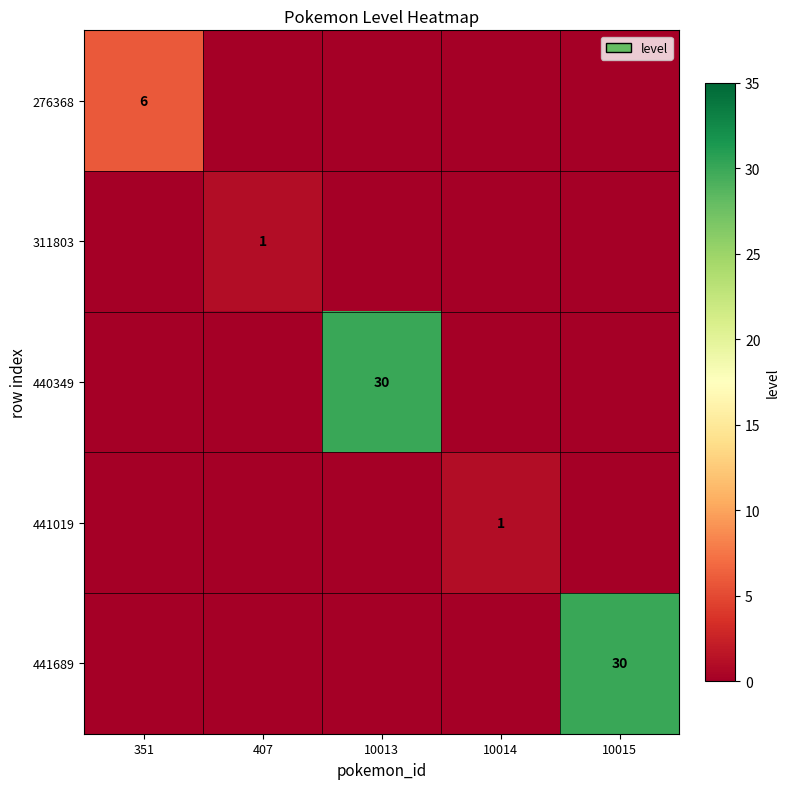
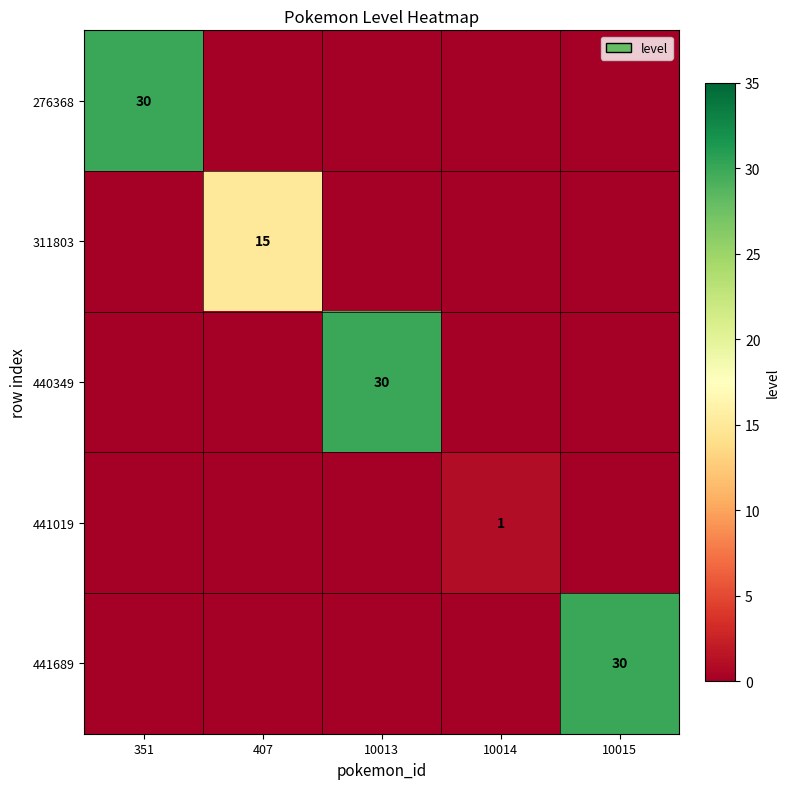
  {
    "276368": {
-     "351": 6
+     "351": 30
    },
    "311803": {
-     "407": 1
+     "407": 15
    },
    "440349": {
      "10013": 30
    },
    "441019": {
      "10014": 1
    },
    "441689": {
      "10015": 30
    }
  }
